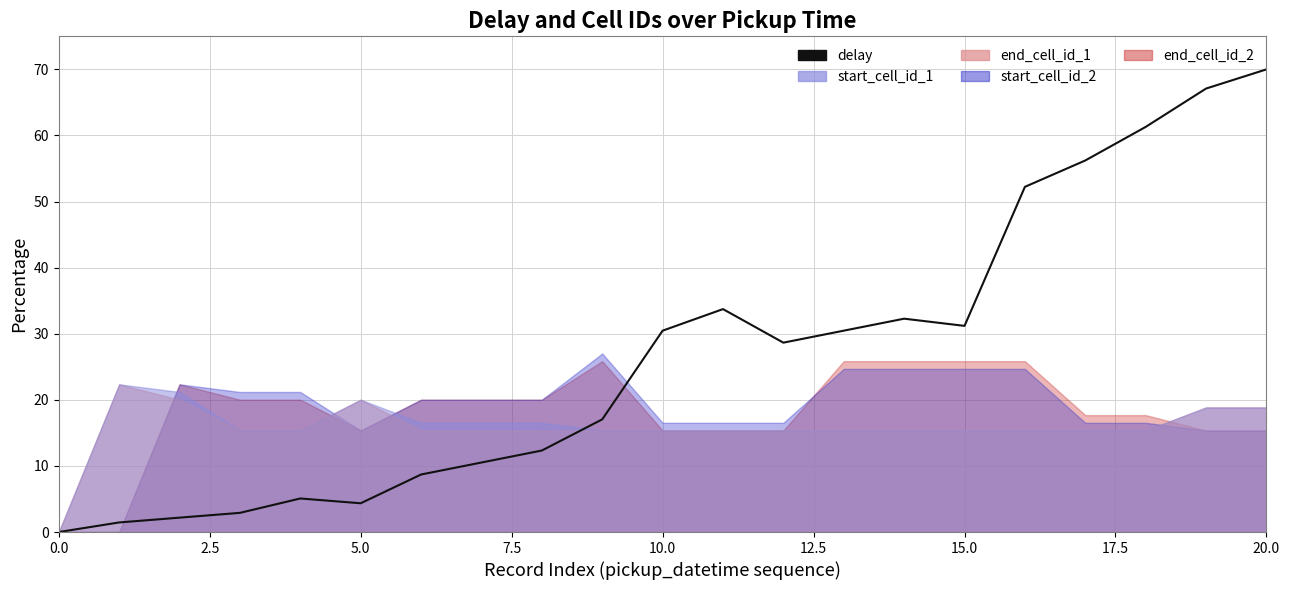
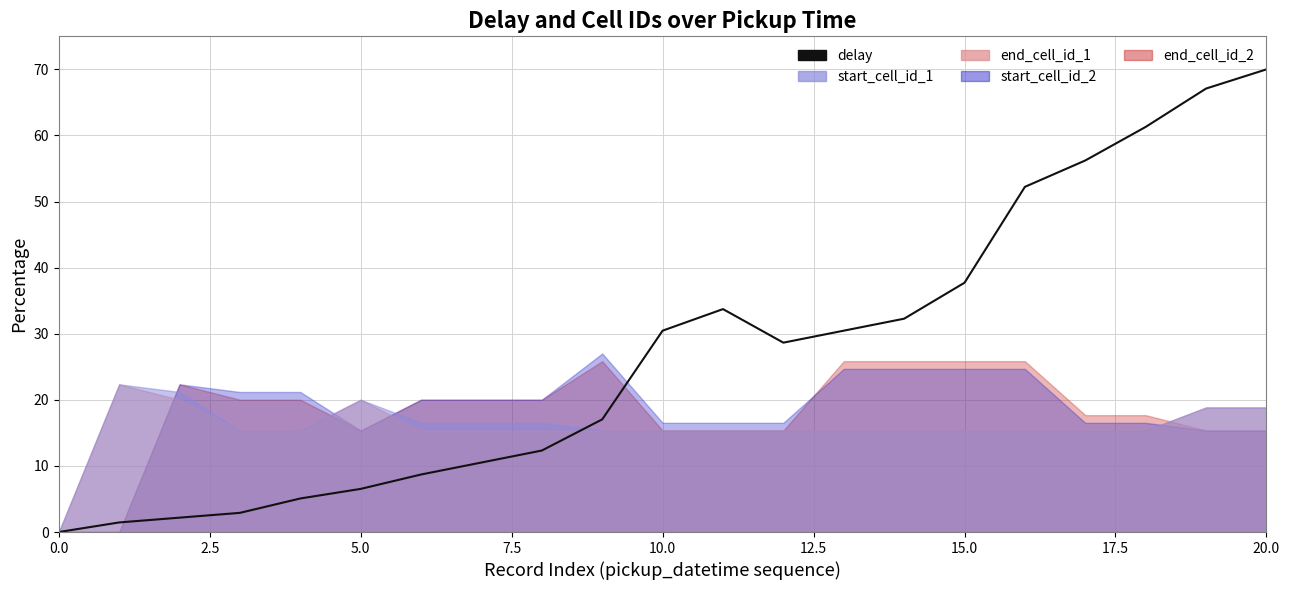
  {
    "delay": {
-     "5.0": 4,
+     "5.0": 7,
      "10.0": 30,
-     "15.0": 31,
+     "15.0": 38,
      "20.0": 70
    }
  }
